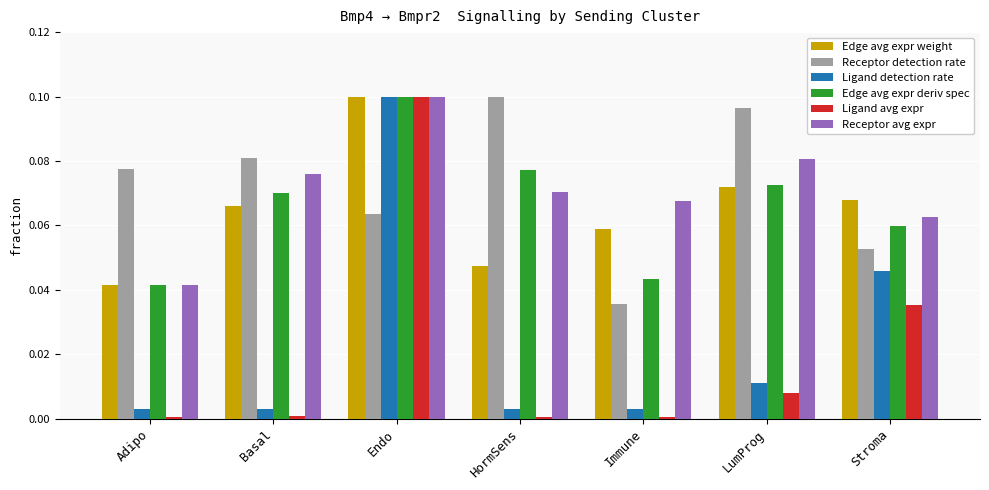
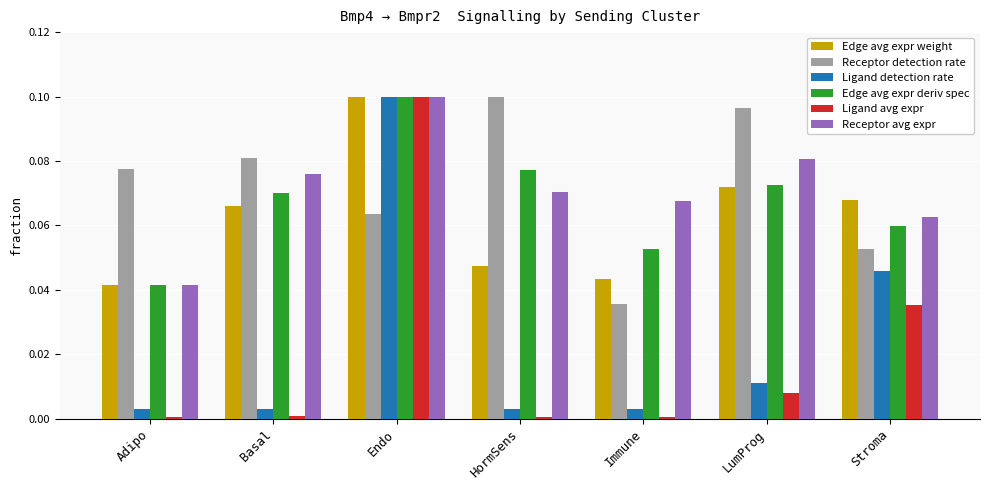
  {
    "Edge avg expr weight": {
      "Adipo": 0.041,
      "Basal": 0.066,
      "Endo": 0.100,
      "HormSens": 0.047,
-     "Immune": 0.059,
+     "Immune": 0.043,
      "LumProg": 0.072,
      "Stroma": 0.068
    },
    "Receptor detection rate": {
      "Adipo": 0.077,
      "Basal": 0.081,
      "Endo": 0.064,
      "HormSens": 0.100,
      "Immune": 0.036,
      "LumProg": 0.097,
      "Stroma": 0.053
    },
    "Ligand detection rate": {
      "Adipo": 0.003,
      "Basal": 0.003,
      "Endo": 0.100,
      "HormSens": 0.003,
      "Immune": 0.003,
      "LumProg": 0.011,
      "Stroma": 0.046
    },
    "Edge avg expr deriv spec": {
      "Adipo": 0.041,
      "Basal": 0.070,
      "Endo": 0.100,
      "HormSens": 0.077,
-     "Immune": 0.043,
+     "Immune": 0.053,
      "LumProg": 0.073,
      "Stroma": 0.060
    },
    "Ligand avg expr": {
      "Endo": 0.100,
      "LumProg": 0.008,
      "Stroma": 0.035
    },
    "Receptor avg expr": {
      "Adipo": 0.041,
      "Basal": 0.076,
      "Endo": 0.100,
      "HormSens": 0.070,
      "Immune": 0.068,
      "LumProg": 0.081,
      "Stroma": 0.063
    }
  }
